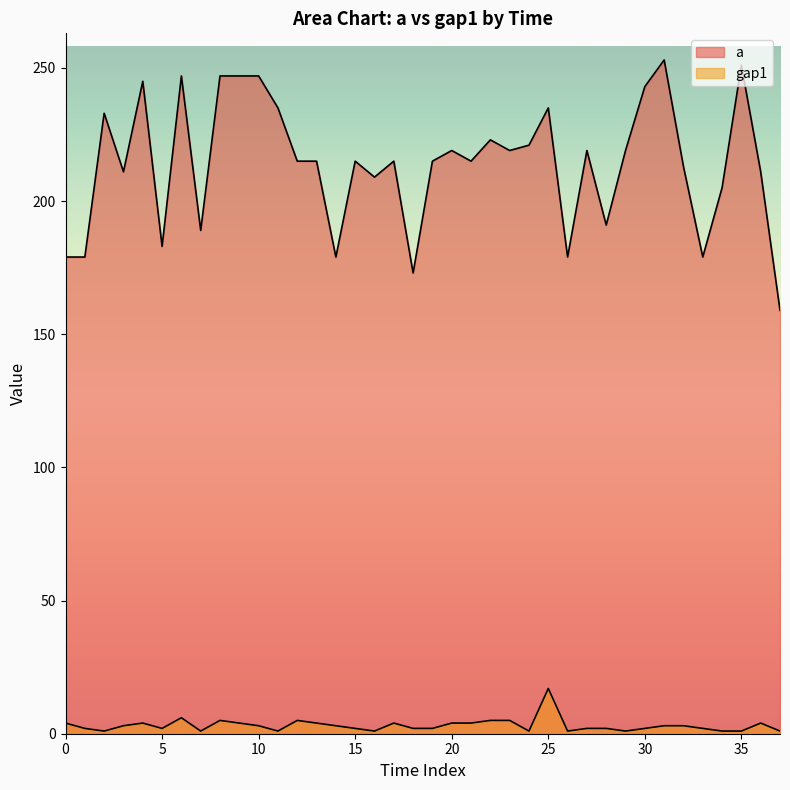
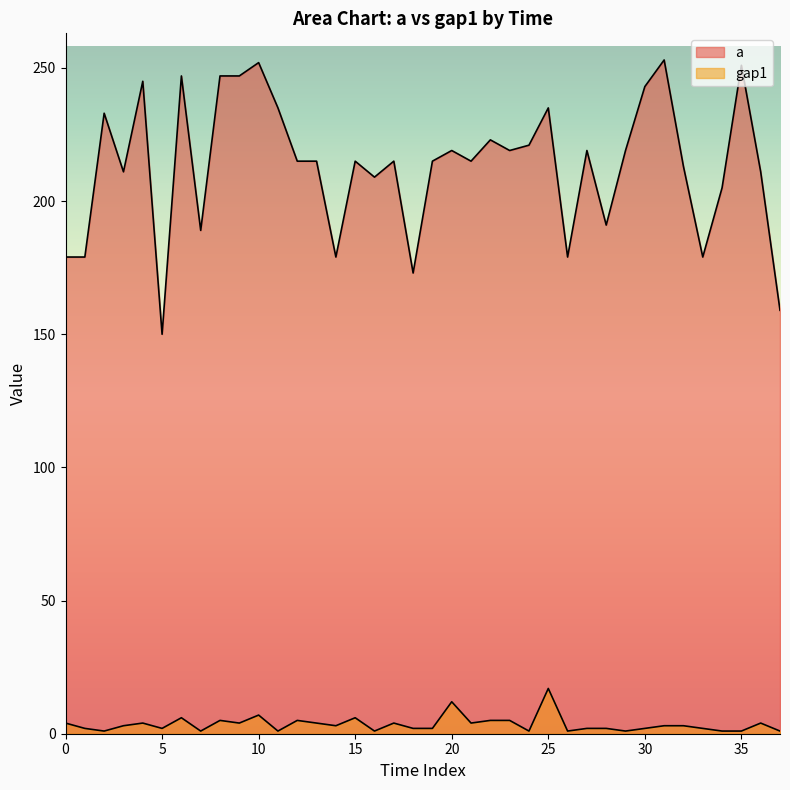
  {
    "a": {
      "0": 179,
-     "5": 183,
-     "10": 247,
+     "5": 150,
+     "10": 252,
      "15": 215,
      "20": 219,
      "25": 235,
      "30": 243
    },
    "gap1": {
      "0": 4,
      "5": 2,
-     "10": 3,
-     "15": 2,
-     "20": 4,
+     "10": 7,
+     "15": 6,
+     "20": 12,
      "25": 17,
      "30": 2,
      "35": 1
    }
  }
